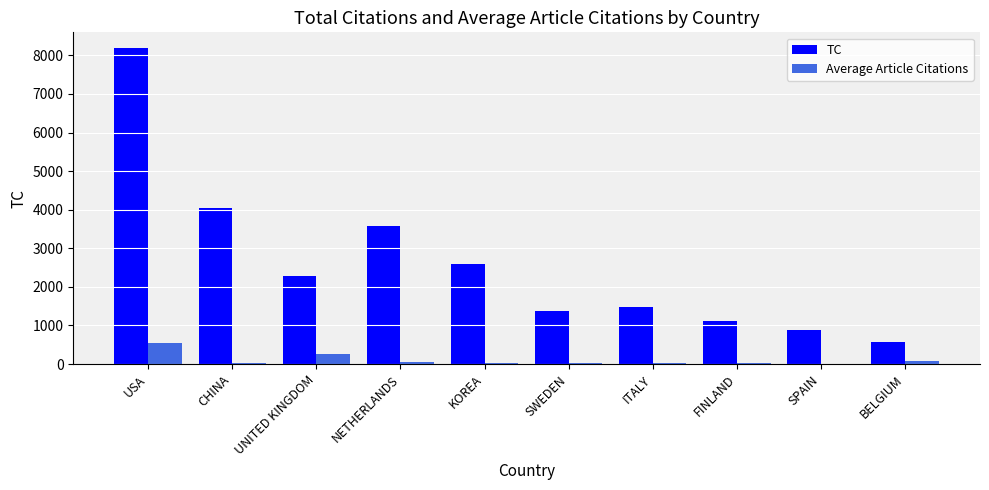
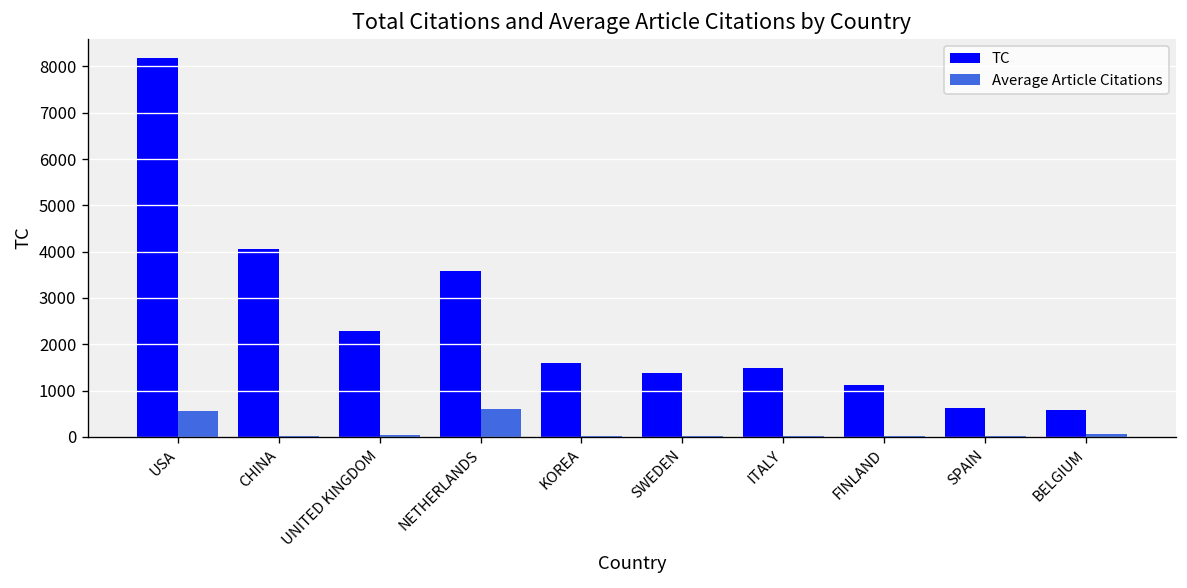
  {
    "TC": {
      "USA": 8200,
      "CHINA": 4000,
      "UNITED KINGDOM": 2300,
      "NETHERLANDS": 3600,
-     "KOREA": 2600,
+     "KOREA": 1600,
      "SWEDEN": 1400,
      "ITALY": 1500,
      "FINLAND": 1100,
-     "SPAIN": 900,
+     "SPAIN": 600,
      "BELGIUM": 600
    },
    "Average Article Citations": {
      "USA": 500,
-     "UNITED KINGDOM": 300,
-     "NETHERLANDS": 100,
+     "UNITED KINGDOM": 0,
+     "NETHERLANDS": 600,
      "BELGIUM": 100
    }
  }
